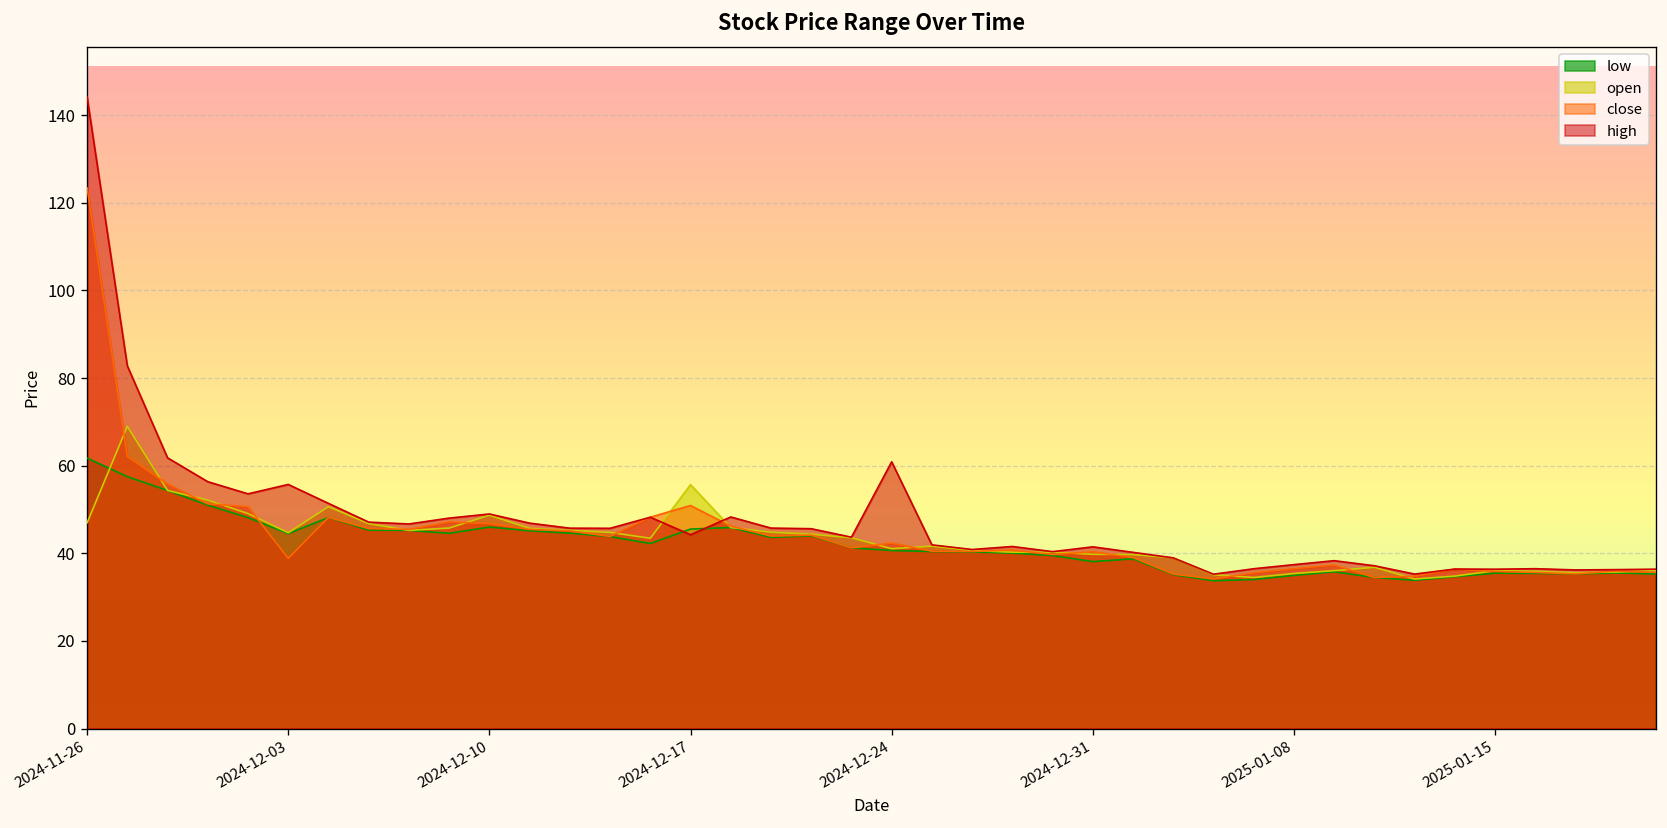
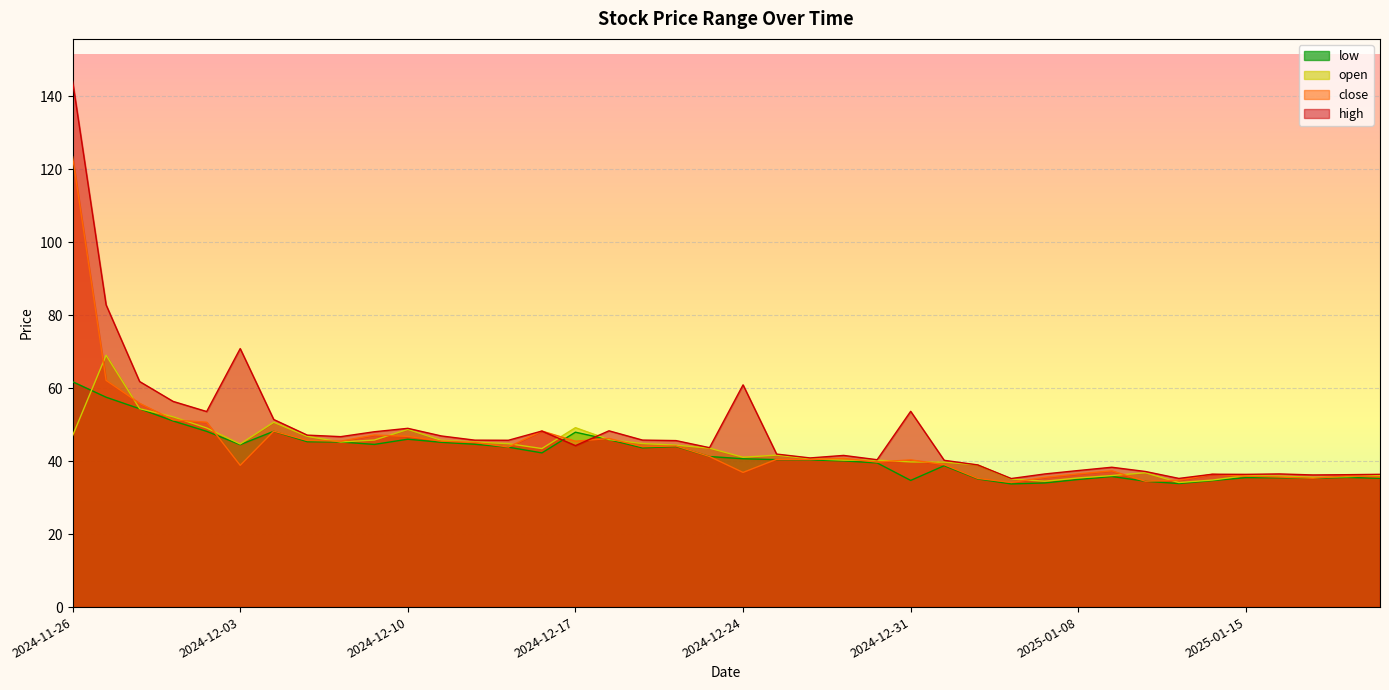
  {
    "low": {
      "2024-11-26": 62,
      "2024-12-10": 46,
-     "2024-12-17": 46,
-     "2024-12-31": 38
+     "2024-12-17": 48,
+     "2024-12-31": 35
    },
    "open": {
      "2024-11-26": 47,
-     "2024-12-17": 56
+     "2024-12-17": 49
    },
    "close": {
      "2024-11-26": 123,
      "2024-12-03": 39,
      "2024-12-10": 47,
-     "2024-12-17": 51,
-     "2024-12-24": 42,
+     "2024-12-17": 45,
+     "2024-12-24": 37,
      "2025-01-08": 36
    },
    "high": {
      "2024-11-26": 144,
-     "2024-12-03": 56,
+     "2024-12-03": 71,
      "2024-12-17": 44,
      "2024-12-24": 61,
-     "2024-12-31": 41,
+     "2024-12-31": 54,
      "2025-01-08": 37
    }
  }
